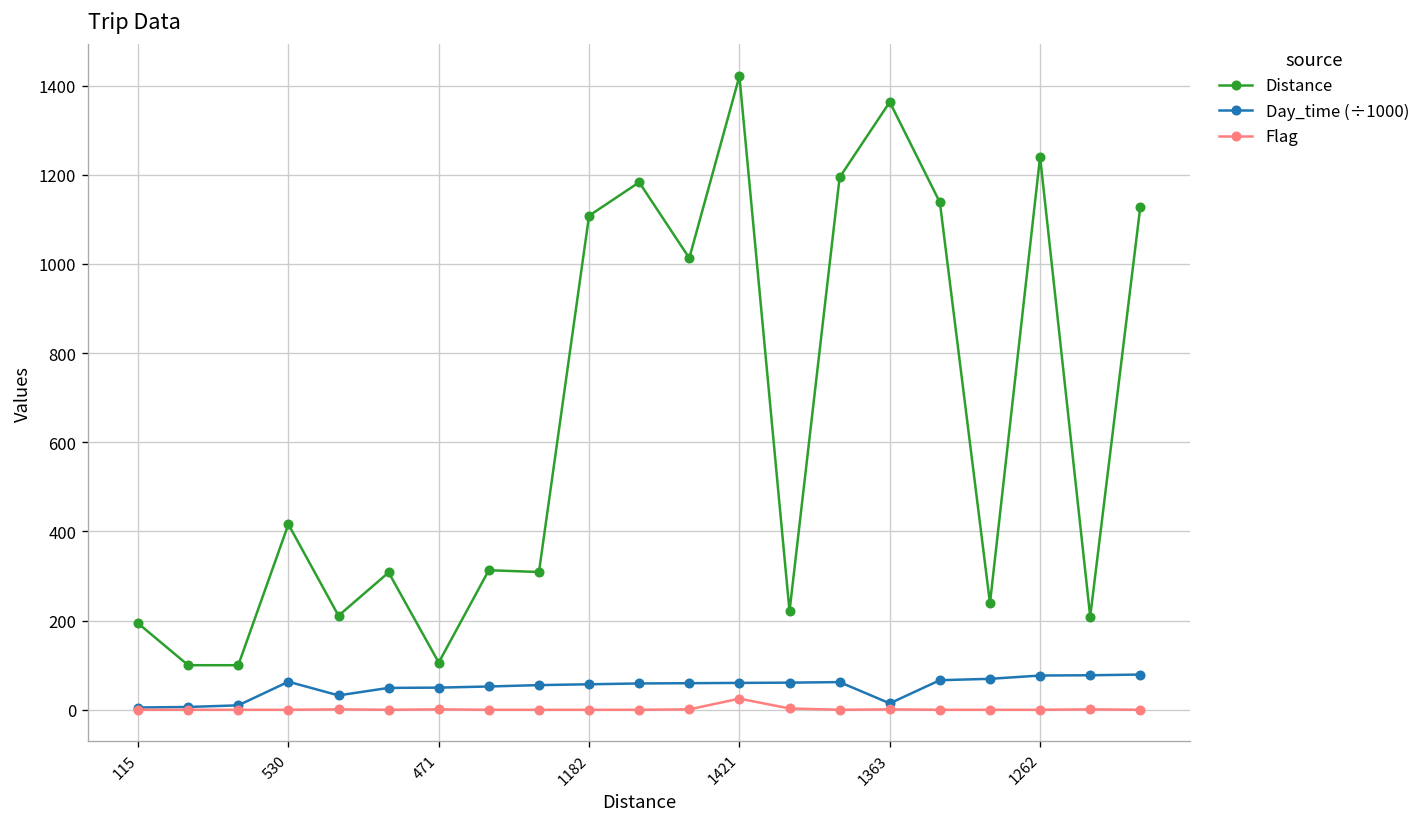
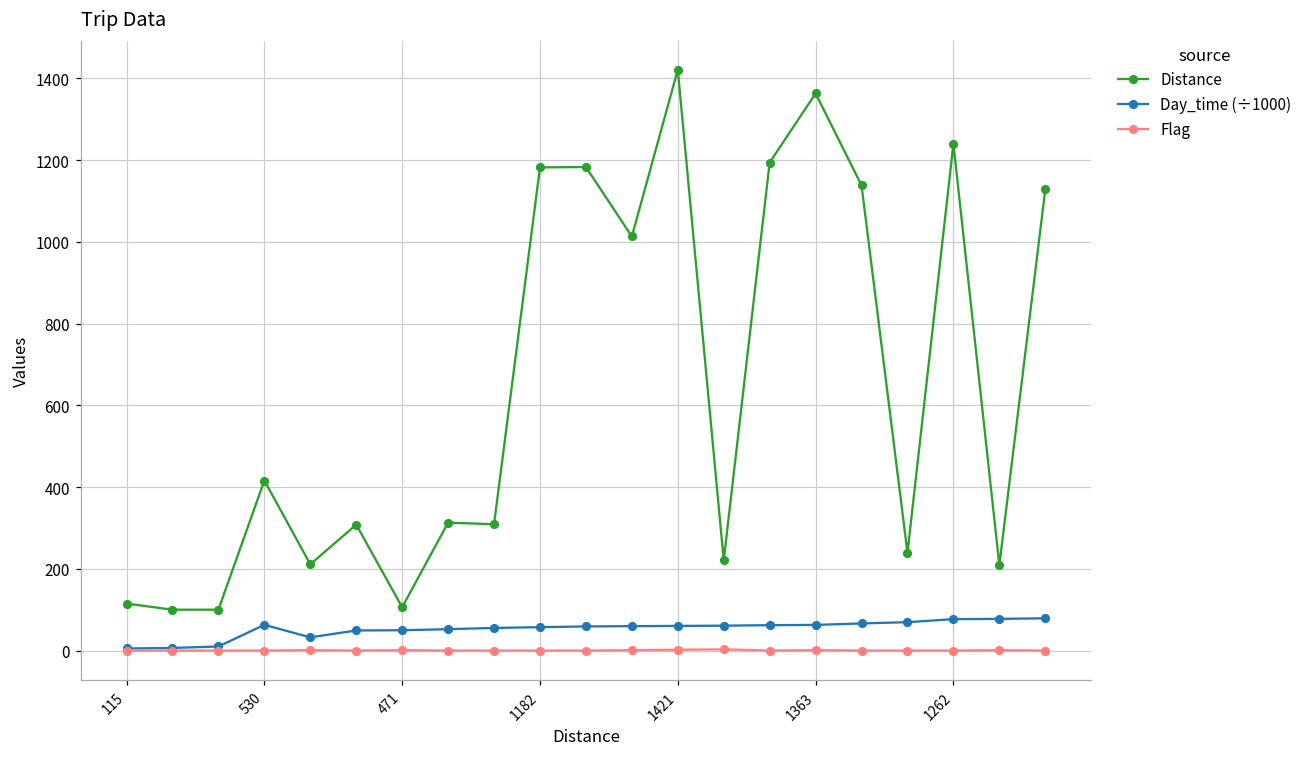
  {
    "Distance": {
-     "115": 190,
+     "115": 120,
      "530": 420,
      "471": 110,
-     "1182": 1110,
+     "1182": 1180,
      "1421": 1420,
      "1363": 1360,
      "1262": 1240
    },
    "Day_time (÷1000)": {
      "530": 60,
      "471": 50,
      "1182": 60,
      "1421": 60,
-     "1363": 10,
+     "1363": 60,
      "1262": 80
    },
    "Flag": {
      "530": 0,
      "471": 0,
      "1182": 0,
-     "1421": 30,
+     "1421": 0,
      "1363": 0,
      "1262": 0
    }
  }
